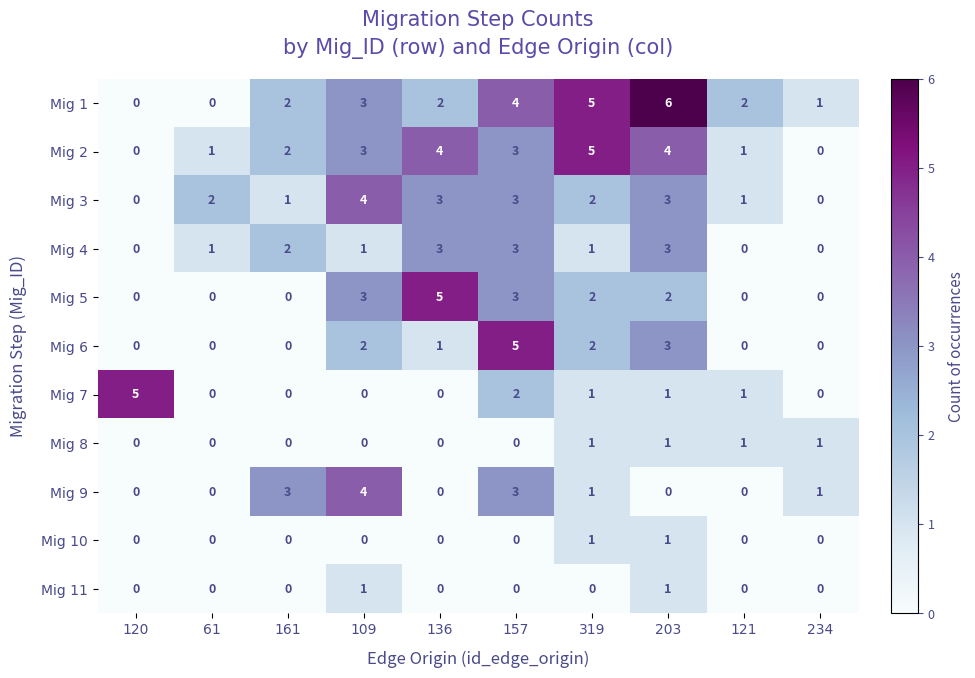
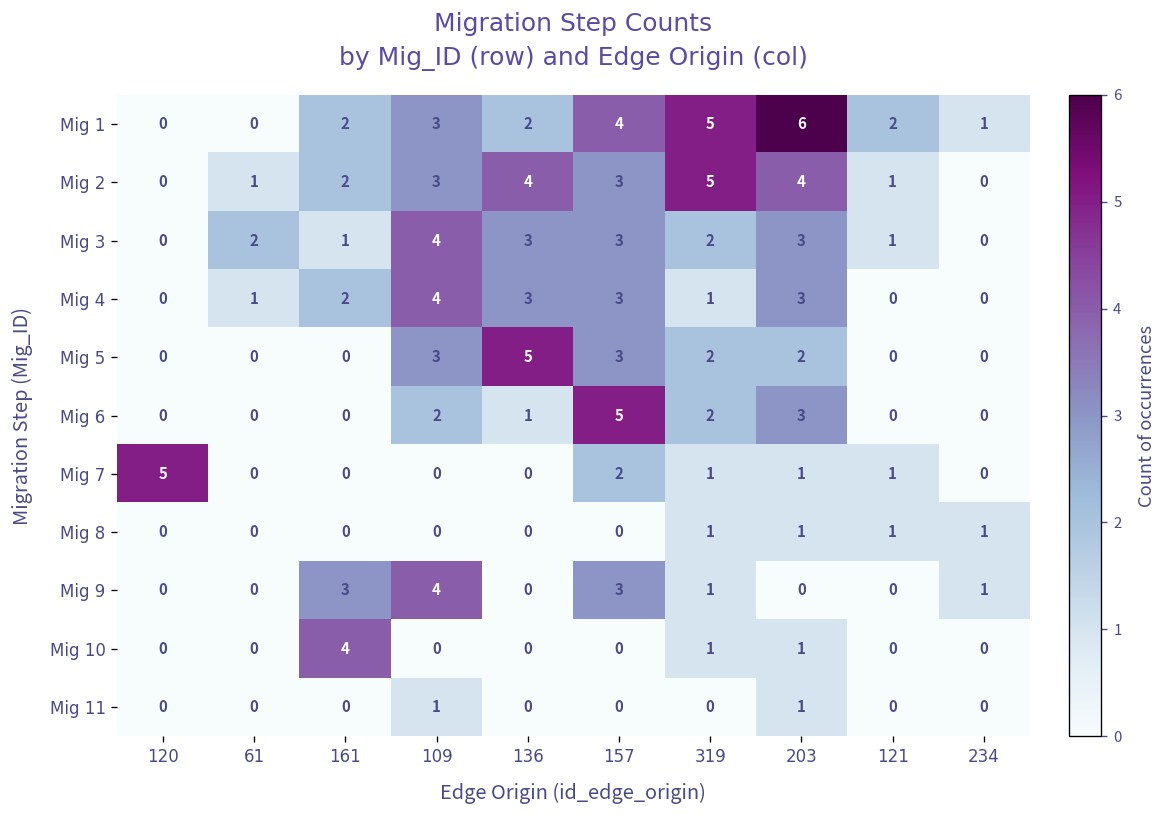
  {
    "Mig 1": {
      "120": 0,
      "61": 0,
      "161": 2,
      "109": 3,
      "136": 2,
      "157": 4,
      "319": 5,
      "203": 6,
      "121": 2,
      "234": 1
    },
    "Mig 2": {
      "120": 0,
      "61": 1,
      "161": 2,
      "109": 3,
      "136": 4,
      "157": 3,
      "319": 5,
      "203": 4,
      "121": 1,
      "234": 0
    },
    "Mig 3": {
      "120": 0,
      "61": 2,
      "161": 1,
      "109": 4,
      "136": 3,
      "157": 3,
      "319": 2,
      "203": 3,
      "121": 1,
      "234": 0
    },
    "Mig 4": {
      "120": 0,
      "61": 1,
      "161": 2,
-     "109": 1,
+     "109": 4,
      "136": 3,
      "157": 3,
      "319": 1,
      "203": 3,
      "121": 0,
      "234": 0
    },
    "Mig 5": {
      "120": 0,
      "61": 0,
      "161": 0,
      "109": 3,
      "136": 5,
      "157": 3,
      "319": 2,
      "203": 2,
      "121": 0,
      "234": 0
    },
    "Mig 6": {
      "120": 0,
      "61": 0,
      "161": 0,
      "109": 2,
      "136": 1,
      "157": 5,
      "319": 2,
      "203": 3,
      "121": 0,
      "234": 0
    },
    "Mig 7": {
      "120": 5,
      "61": 0,
      "161": 0,
      "109": 0,
      "136": 0,
      "157": 2,
      "319": 1,
      "203": 1,
      "121": 1,
      "234": 0
    },
    "Mig 8": {
      "120": 0,
      "61": 0,
      "161": 0,
      "109": 0,
      "136": 0,
      "157": 0,
      "319": 1,
      "203": 1,
      "121": 1,
      "234": 1
    },
    "Mig 9": {
      "120": 0,
      "61": 0,
      "161": 3,
      "109": 4,
      "136": 0,
      "157": 3,
      "319": 1,
      "203": 0,
      "121": 0,
      "234": 1
    },
    "Mig 10": {
      "120": 0,
      "61": 0,
-     "161": 0,
+     "161": 4,
      "109": 0,
      "136": 0,
      "157": 0,
      "319": 1,
      "203": 1,
      "121": 0,
      "234": 0
    },
    "Mig 11": {
      "120": 0,
      "61": 0,
      "161": 0,
      "109": 1,
      "136": 0,
      "157": 0,
      "319": 0,
      "203": 1,
      "121": 0,
      "234": 0
    }
  }
